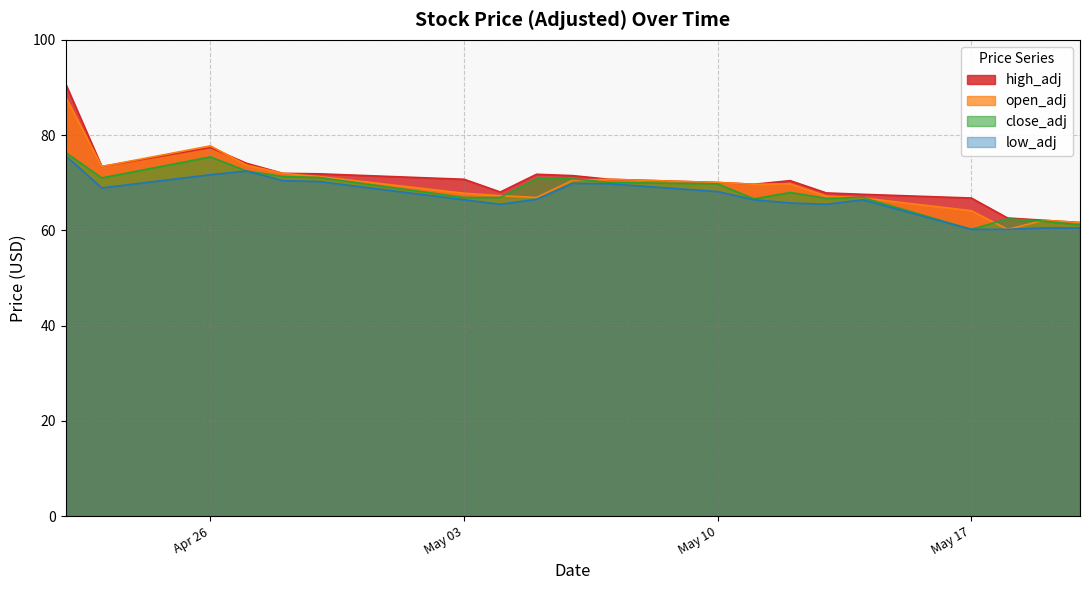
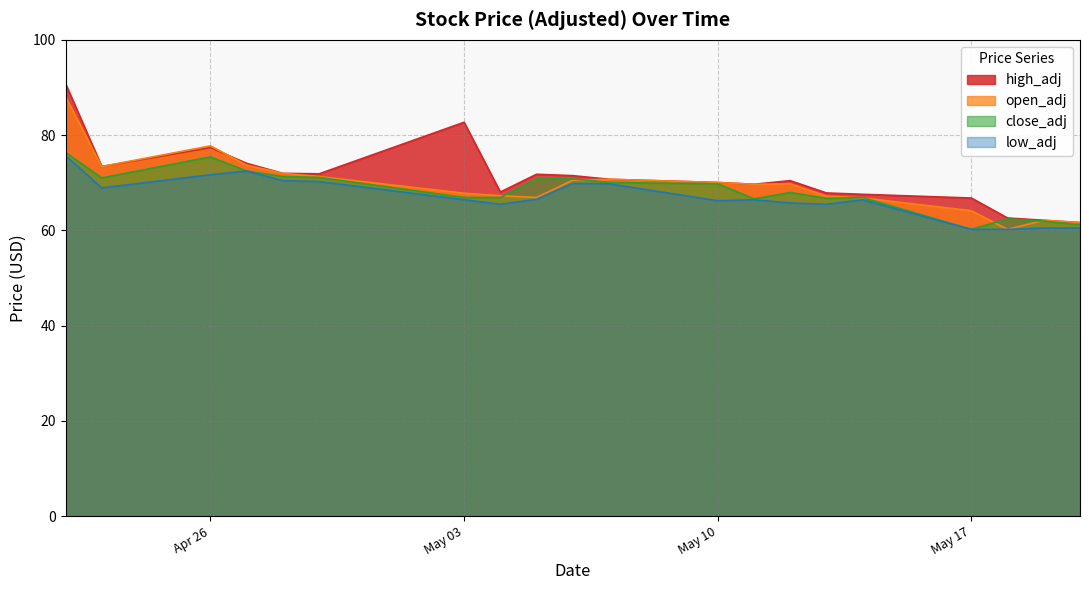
  {
    "high_adj": {
-     "May 03": 71,
+     "May 03": 83,
      "May 17": 67
    },
    "open_adj": {
      "May 03": 68,
      "May 17": 64
    },
    "close_adj": {
      "Apr 26": 75
    },
    "low_adj": {
      "Apr 26": 72,
-     "May 10": 68
+     "May 10": 66
    }
  }
